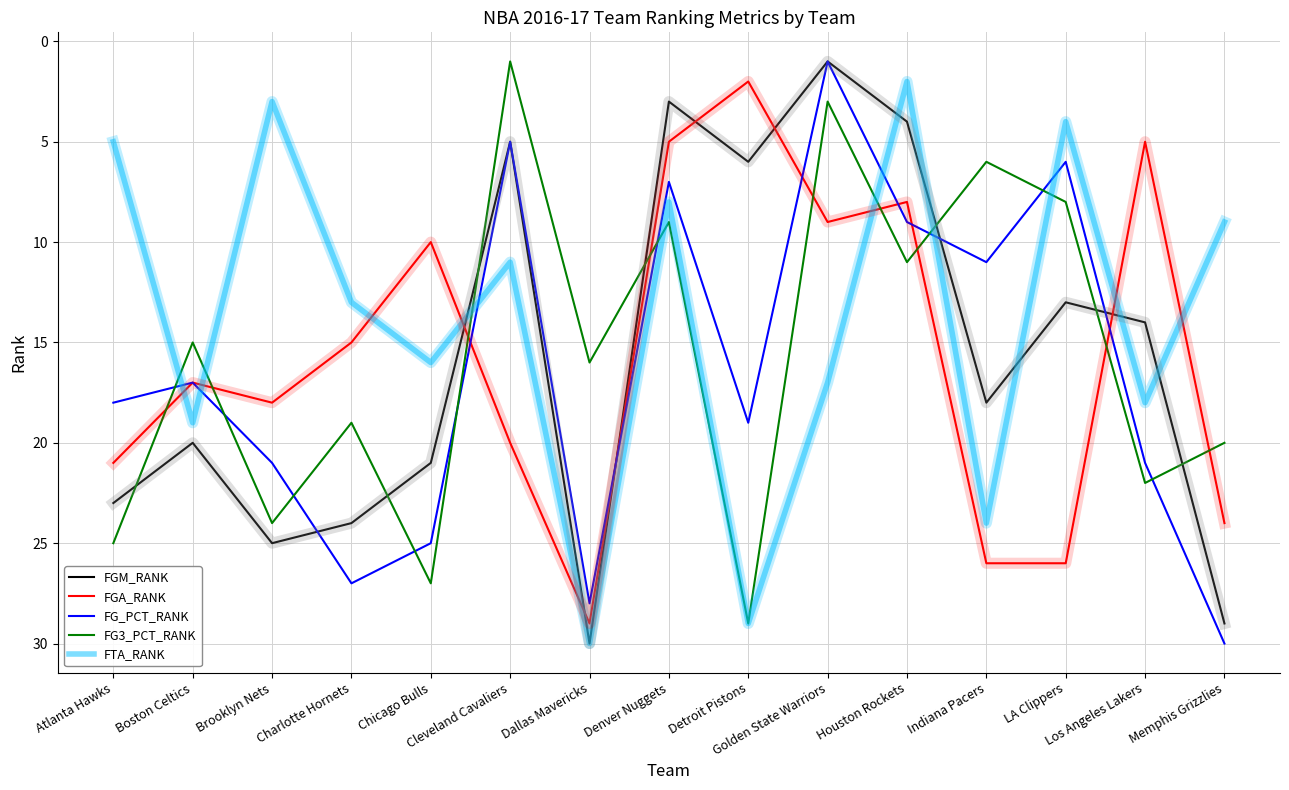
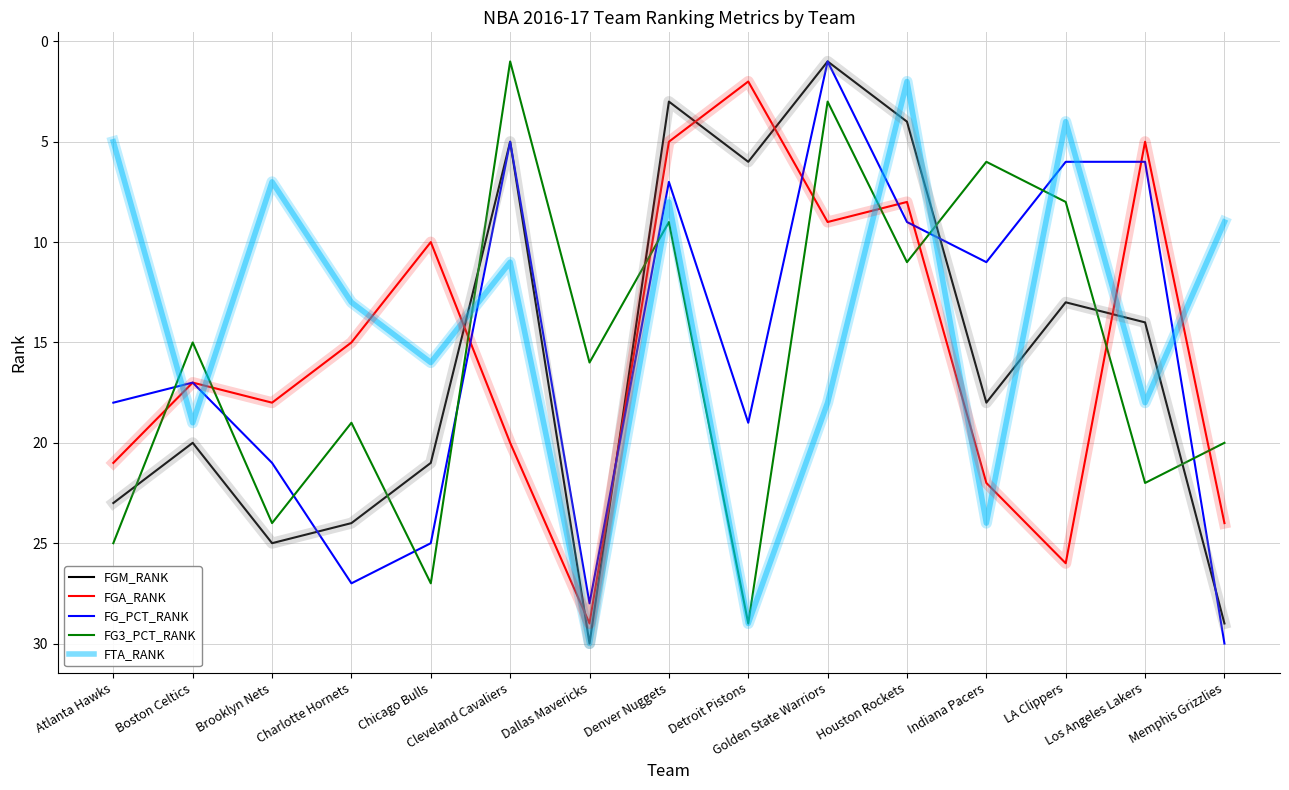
  {
    "FGM_RANK": {
      "Atlanta Hawks": 23,
      "Boston Celtics": 20,
      "Brooklyn Nets": 25,
      "Charlotte Hornets": 24,
      "Chicago Bulls": 21,
      "Denver Nuggets": 3,
      "Detroit Pistons": 6,
      "Houston Rockets": 4,
      "Indiana Pacers": 18,
      "LA Clippers": 13,
      "Los Angeles Lakers": 14,
      "Memphis Grizzlies": 29
    },
    "FGA_RANK": {
      "Atlanta Hawks": 21,
      "Brooklyn Nets": 18,
      "Charlotte Hornets": 15,
      "Chicago Bulls": 10,
      "Cleveland Cavaliers": 20,
      "Dallas Mavericks": 29,
      "Denver Nuggets": 5,
      "Detroit Pistons": 2,
      "Golden State Warriors": 9,
      "Houston Rockets": 8,
-     "Indiana Pacers": 26,
+     "Indiana Pacers": 22,
      "LA Clippers": 26,
      "Los Angeles Lakers": 5,
      "Memphis Grizzlies": 24
    },
    "FG_PCT_RANK": {
      "Atlanta Hawks": 18,
      "Brooklyn Nets": 21,
      "Charlotte Hornets": 27,
      "Chicago Bulls": 25,
      "Dallas Mavericks": 28,
      "Denver Nuggets": 7,
      "Detroit Pistons": 19,
      "Houston Rockets": 9,
      "Indiana Pacers": 11,
      "LA Clippers": 6,
-     "Los Angeles Lakers": 21,
+     "Los Angeles Lakers": 6,
      "Memphis Grizzlies": 30
    },
    "FG3_PCT_RANK": {
      "Atlanta Hawks": 25,
      "Boston Celtics": 15,
      "Brooklyn Nets": 24,
      "Charlotte Hornets": 19,
      "Chicago Bulls": 27,
      "Cleveland Cavaliers": 1,
      "Dallas Mavericks": 16,
      "Denver Nuggets": 9,
      "Golden State Warriors": 3,
      "Houston Rockets": 11,
      "Indiana Pacers": 6,
      "LA Clippers": 8,
      "Los Angeles Lakers": 22,
      "Memphis Grizzlies": 20
    },
    "FTA_RANK": {
      "Atlanta Hawks": 5,
      "Boston Celtics": 19,
-     "Brooklyn Nets": 3,
+     "Brooklyn Nets": 7,
      "Charlotte Hornets": 13,
      "Chicago Bulls": 16,
      "Cleveland Cavaliers": 11,
      "Denver Nuggets": 8,
-     "Golden State Warriors": 17,
+     "Golden State Warriors": 18,
      "Houston Rockets": 2,
      "Indiana Pacers": 24,
      "LA Clippers": 4,
      "Los Angeles Lakers": 18,
      "Memphis Grizzlies": 9
    }
  }
